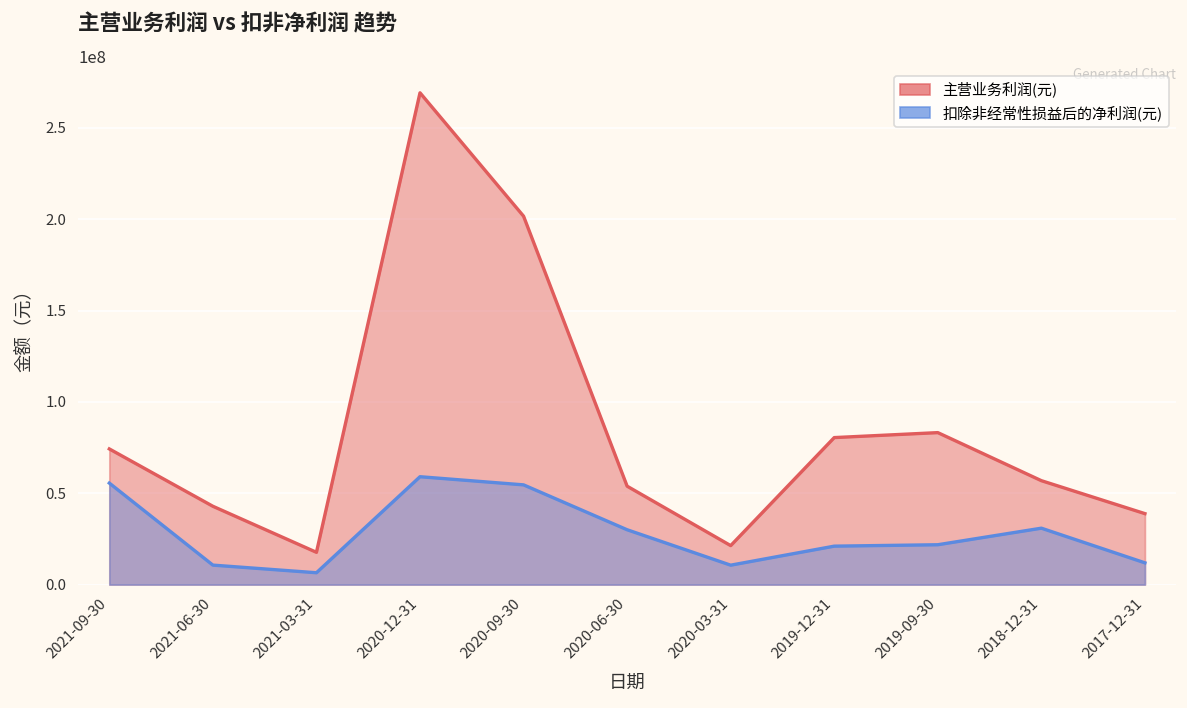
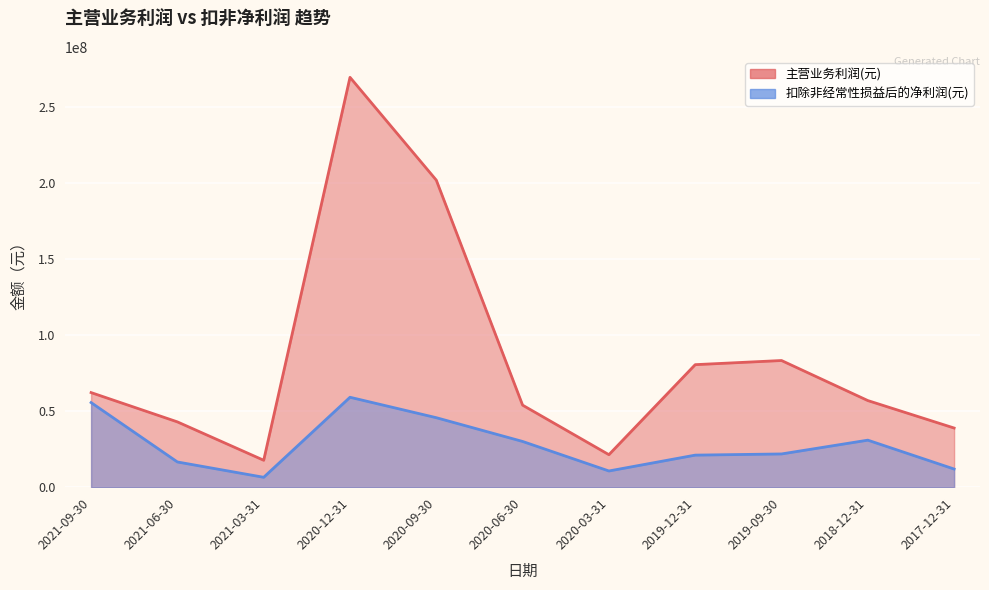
  {
    "主营业务利润(元)": {
-     "2021-09-30": 74000000,
+     "2021-09-30": 62000000,
      "2021-06-30": 43000000,
      "2021-03-31": 18000000,
      "2020-12-31": 269000000,
      "2020-09-30": 202000000,
      "2020-06-30": 54000000,
      "2020-03-31": 21000000,
      "2019-12-31": 80000000,
      "2019-09-30": 83000000,
      "2018-12-31": 57000000,
      "2017-12-31": 39000000
    },
    "扣除非经常性损益后的净利润(元)": {
      "2021-09-30": 56000000,
-     "2021-06-30": 11000000,
+     "2021-06-30": 17000000,
      "2021-03-31": 7000000,
      "2020-12-31": 59000000,
-     "2020-09-30": 55000000,
+     "2020-09-30": 46000000,
      "2020-06-30": 30000000,
      "2020-03-31": 11000000,
      "2019-12-31": 21000000,
      "2019-09-30": 22000000,
      "2018-12-31": 31000000,
      "2017-12-31": 12000000
    }
  }
